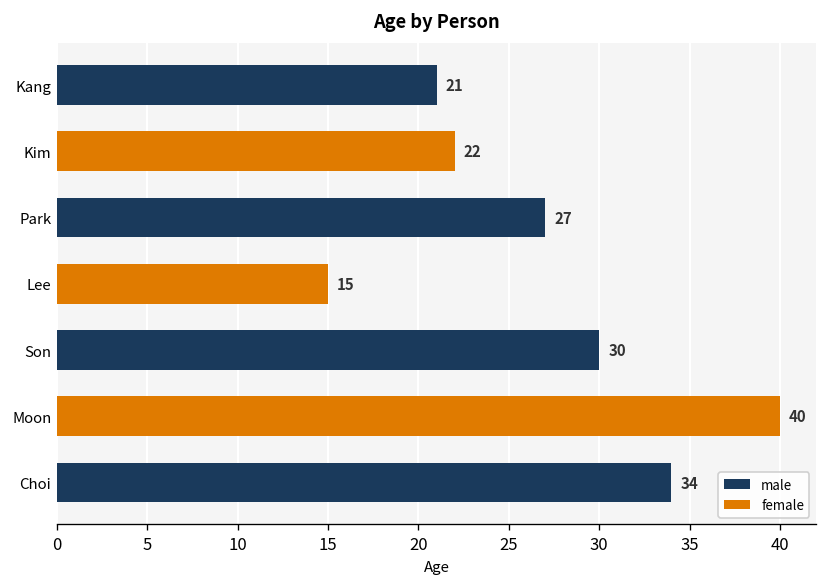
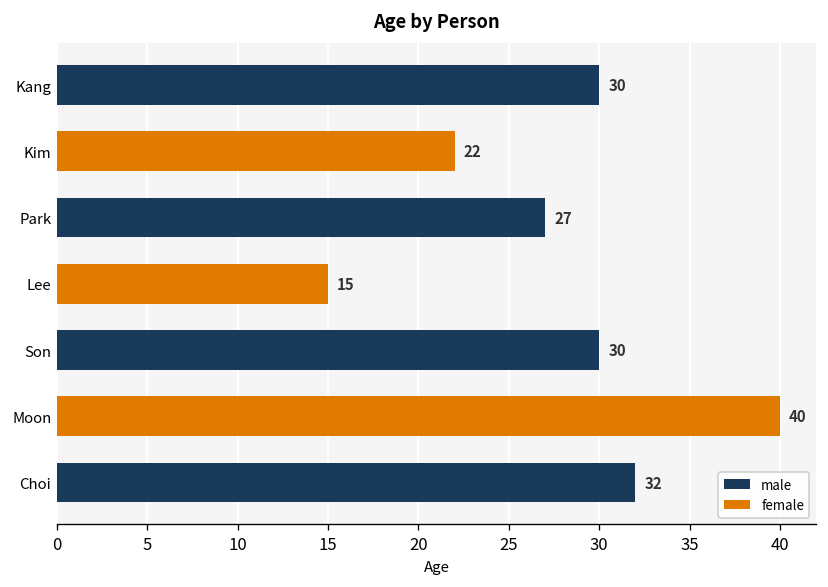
  {
-   "Kang": 21,
+   "Kang": 30,
    "Kim": 22,
    "Park": 27,
    "Lee": 15,
    "Son": 30,
    "Moon": 40,
-   "Choi": 34
+   "Choi": 32
  }
